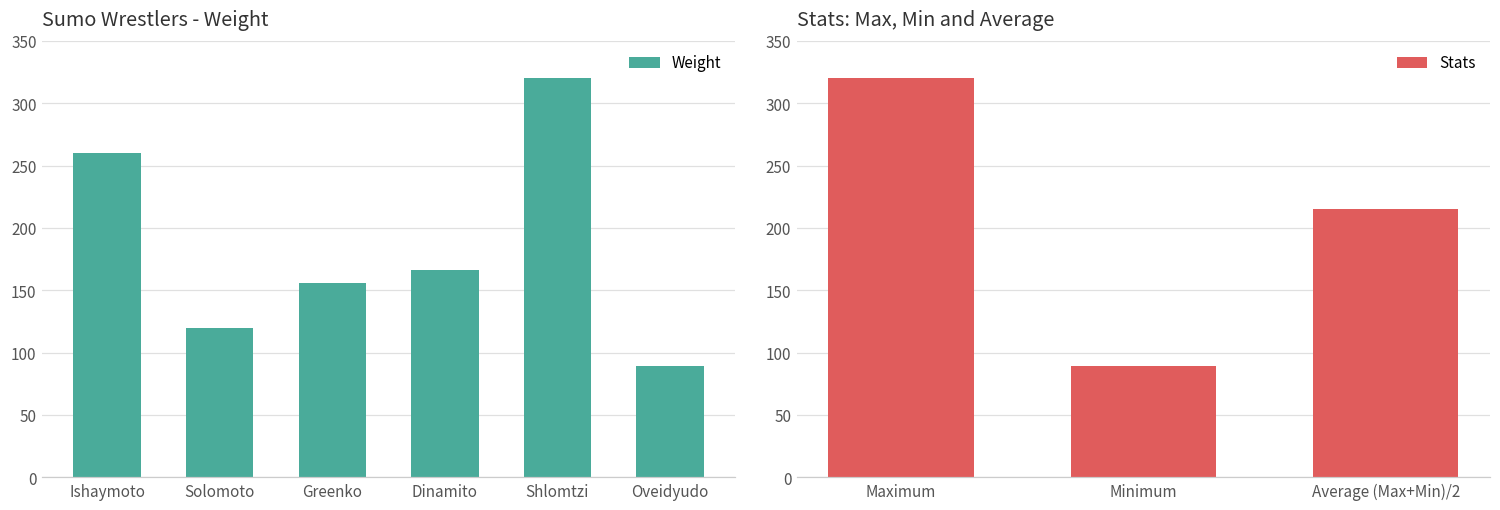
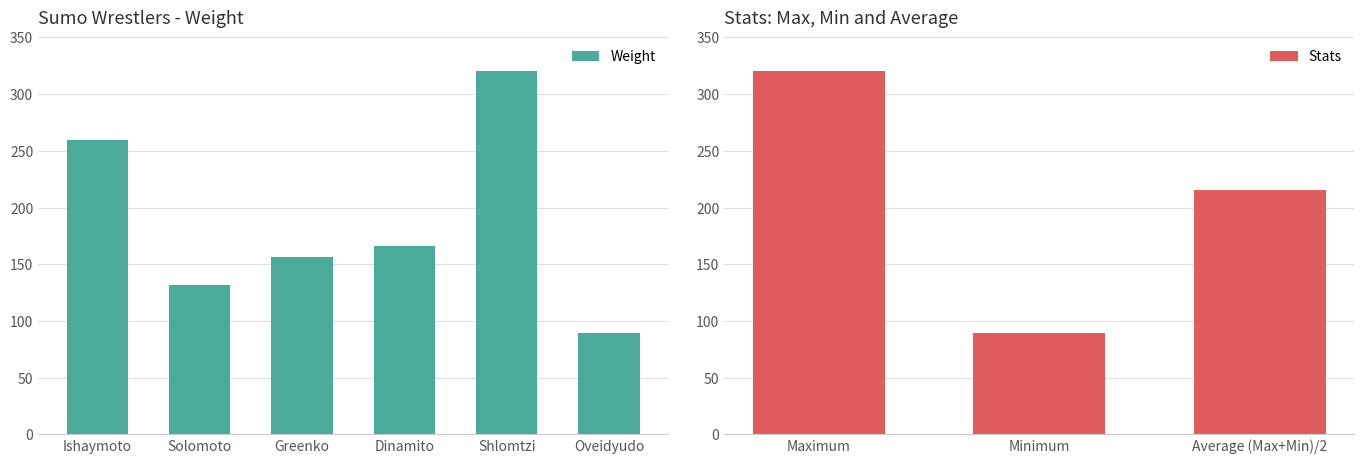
  {
    "Sumo Wrestlers - Weight": {
      "Ishaymoto": 260,
-     "Solomoto": 120,
+     "Solomoto": 132,
      "Greenko": 156,
      "Dinamito": 166,
      "Shlomtzi": 320,
      "Oveidyudo": 89
    },
    "Stats: Max, Min and Average": {
      "Maximum": 320,
      "Minimum": 89,
      "Average (Max+Min)/2": 216
    }
  }
